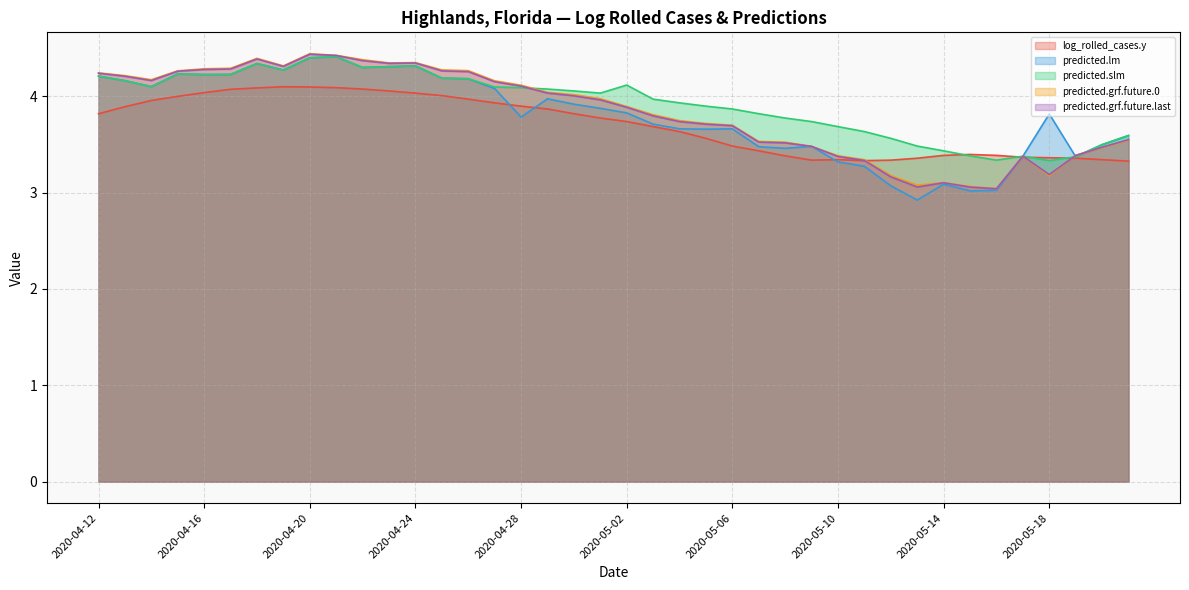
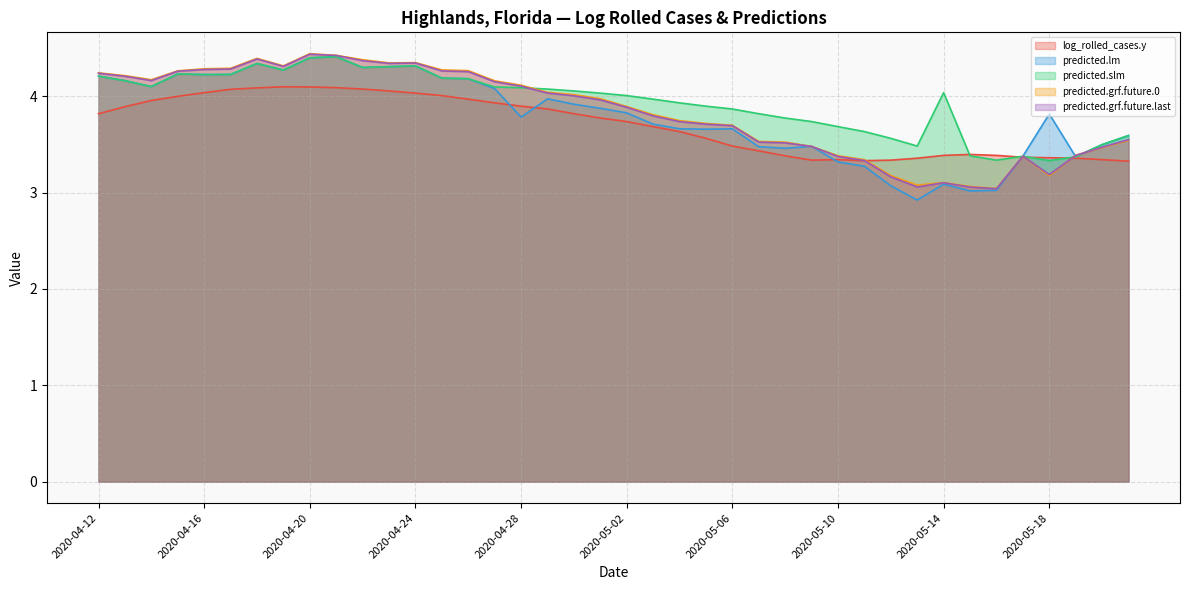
  {
    "predicted.lm": {
      "2020-04-28": 3.8,
      "2020-05-02": 3.8,
      "2020-05-06": 3.7
    },
    "predicted.slm": {
-     "2020-05-02": 4.1,
+     "2020-05-02": 4.0,
      "2020-05-06": 3.9,
      "2020-05-10": 3.7,
-     "2020-05-14": 3.4,
+     "2020-05-14": 4.0,
      "2020-05-18": 3.3
    }
  }
